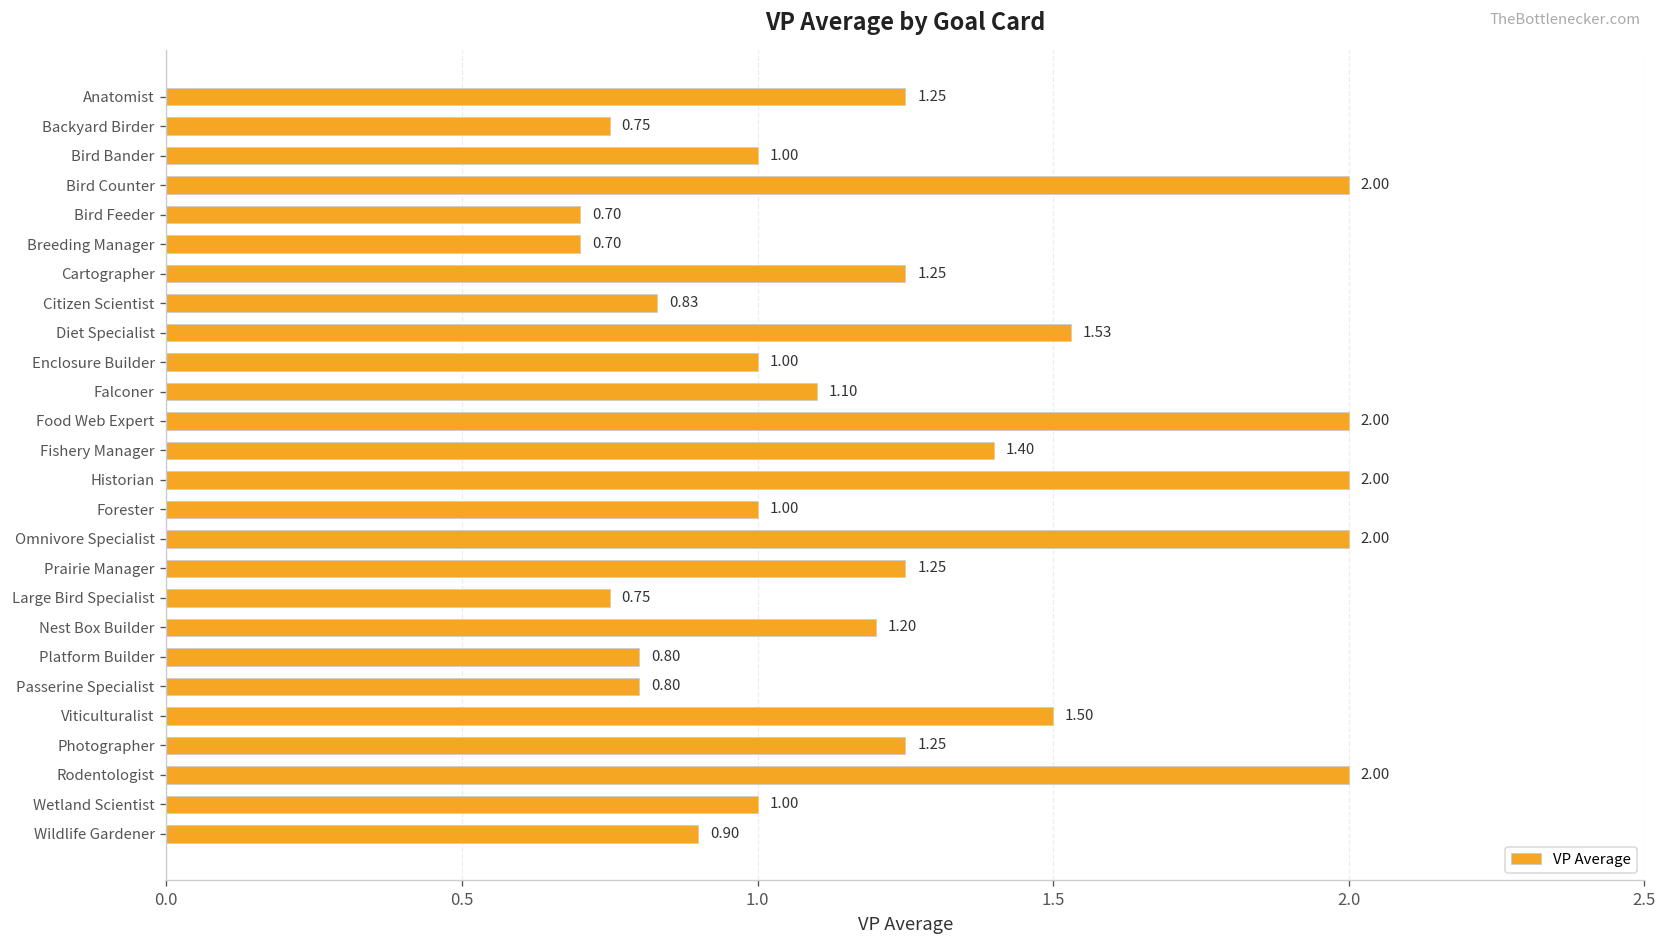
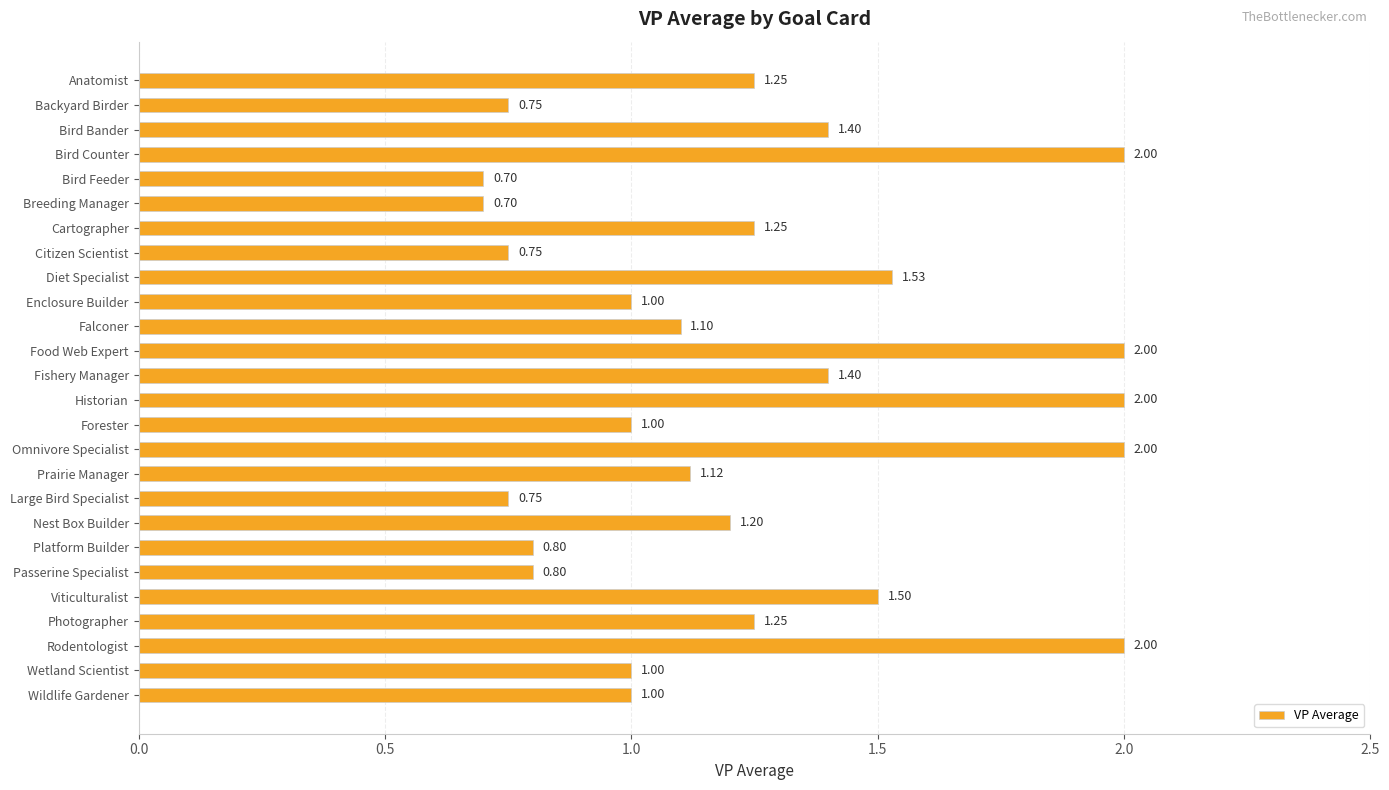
  {
    "Anatomist": 1.25,
    "Backyard Birder": 0.75,
-   "Bird Bander": 1.00,
+   "Bird Bander": 1.40,
    "Bird Counter": 2.00,
    "Bird Feeder": 0.70,
    "Breeding Manager": 0.70,
    "Cartographer": 1.25,
-   "Citizen Scientist": 0.83,
+   "Citizen Scientist": 0.75,
    "Diet Specialist": 1.53,
    "Enclosure Builder": 1.00,
    "Falconer": 1.10,
    "Food Web Expert": 2.00,
    "Fishery Manager": 1.40,
    "Historian": 2.00,
    "Forester": 1.00,
    "Omnivore Specialist": 2.00,
-   "Prairie Manager": 1.25,
+   "Prairie Manager": 1.12,
    "Large Bird Specialist": 0.75,
    "Nest Box Builder": 1.20,
    "Platform Builder": 0.80,
    "Passerine Specialist": 0.80,
    "Viticulturalist": 1.50,
    "Photographer": 1.25,
    "Rodentologist": 2.00,
    "Wetland Scientist": 1.00,
-   "Wildlife Gardener": 0.90
+   "Wildlife Gardener": 1.00
  }
